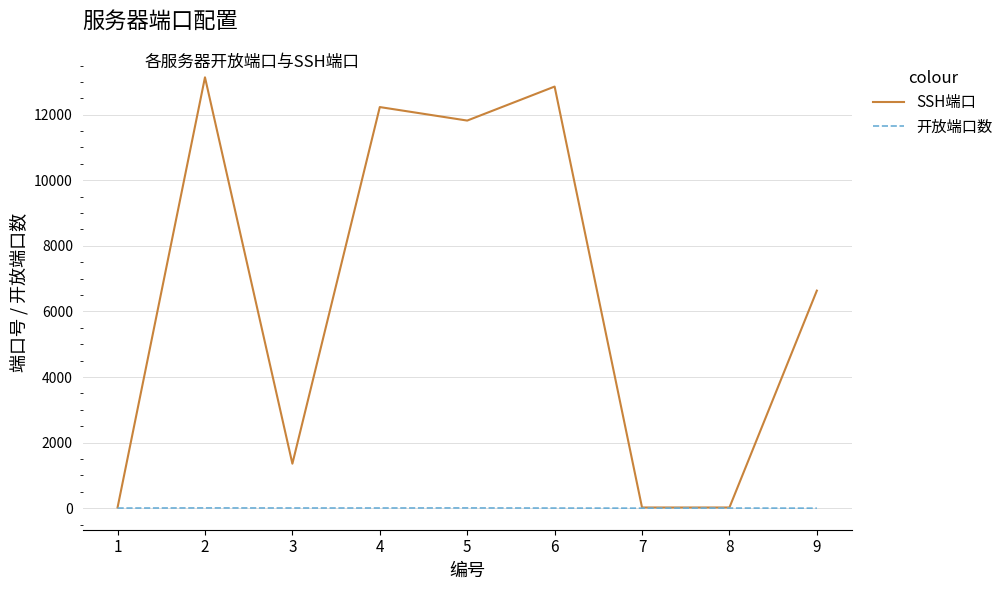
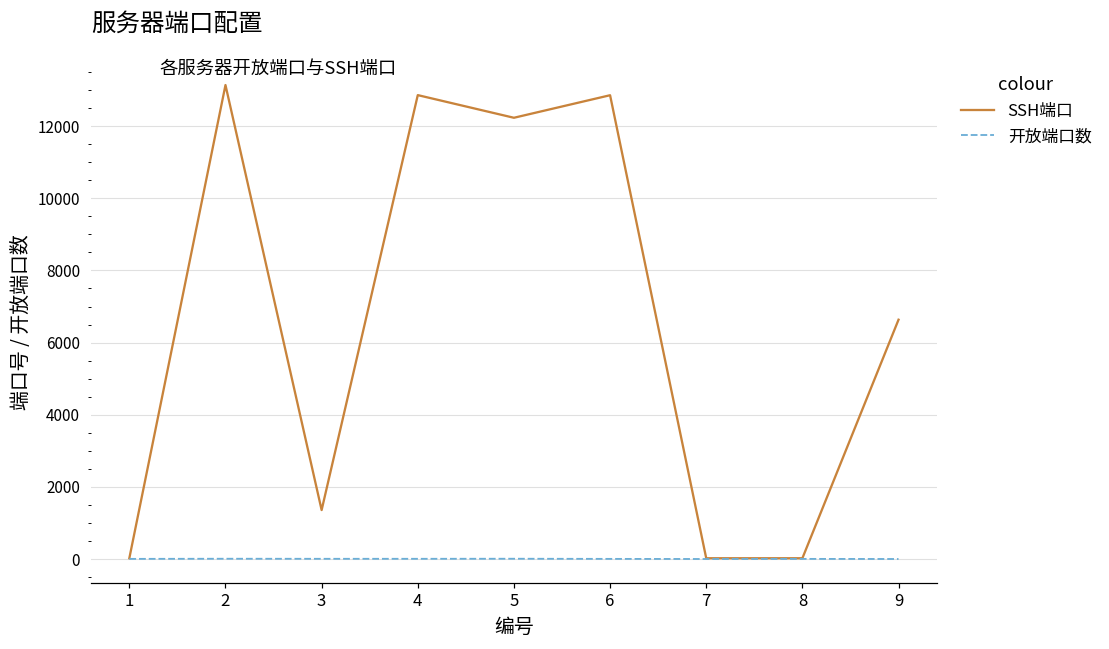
  {
    "SSH端口": {
      "2": 13100,
      "3": 1400,
-     "4": 12200,
-     "5": 11800,
+     "4": 12900,
+     "5": 12200,
      "6": 12900,
      "9": 6600
    },
    "开放端口数": {
      "2": 0,
      "3": 0,
      "4": 0,
      "5": 0,
      "6": 0,
      "9": 0
    }
  }
